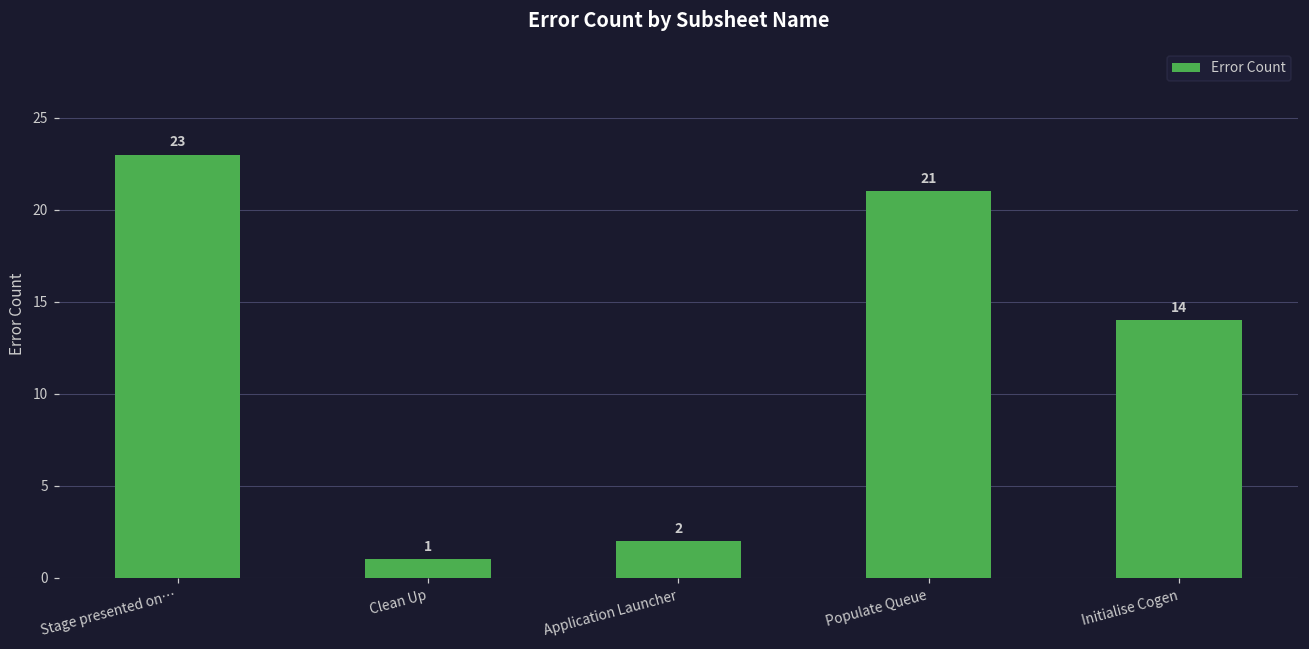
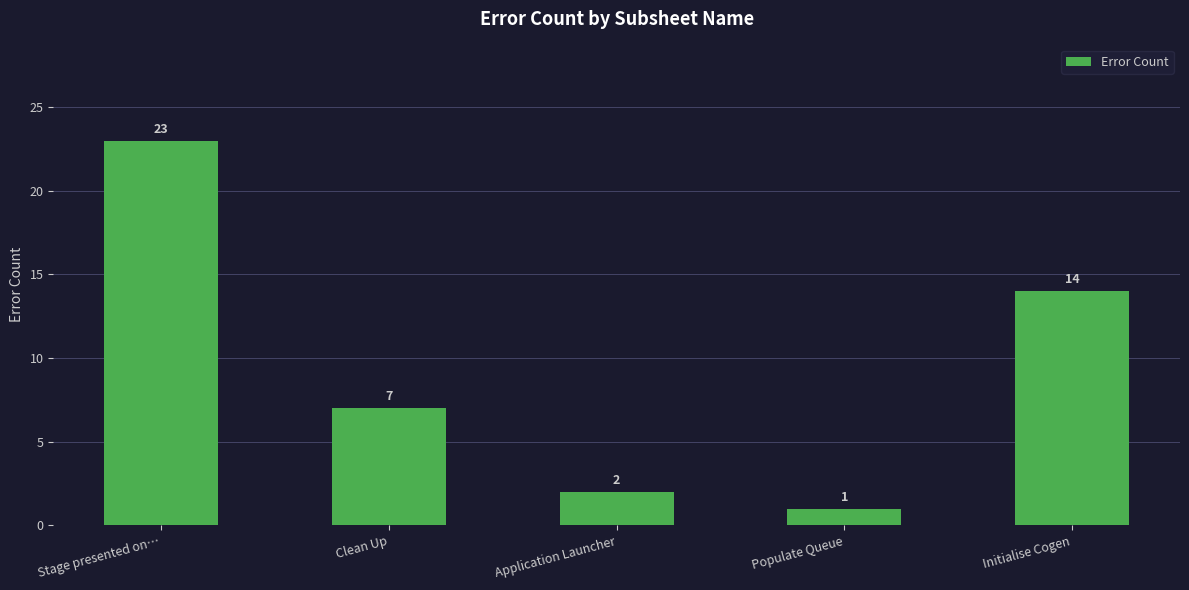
  {
    "Stage presented on…": 23,
-   "Clean Up": 1,
+   "Clean Up": 7,
    "Application Launcher": 2,
-   "Populate Queue": 21,
+   "Populate Queue": 1,
    "Initialise Cogen": 14
  }
